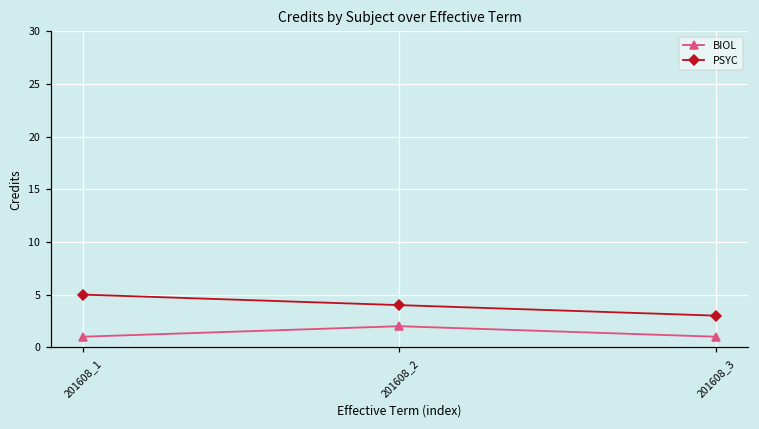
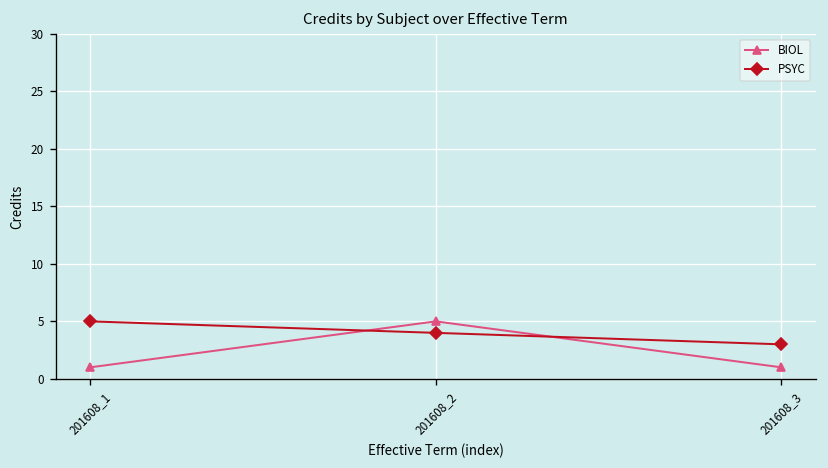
  {
    "BIOL": {
      "201608_1": 1,
-     "201608_2": 2,
+     "201608_2": 5,
      "201608_3": 1
    },
    "PSYC": {
      "201608_1": 5,
      "201608_2": 4,
      "201608_3": 3
    }
  }
